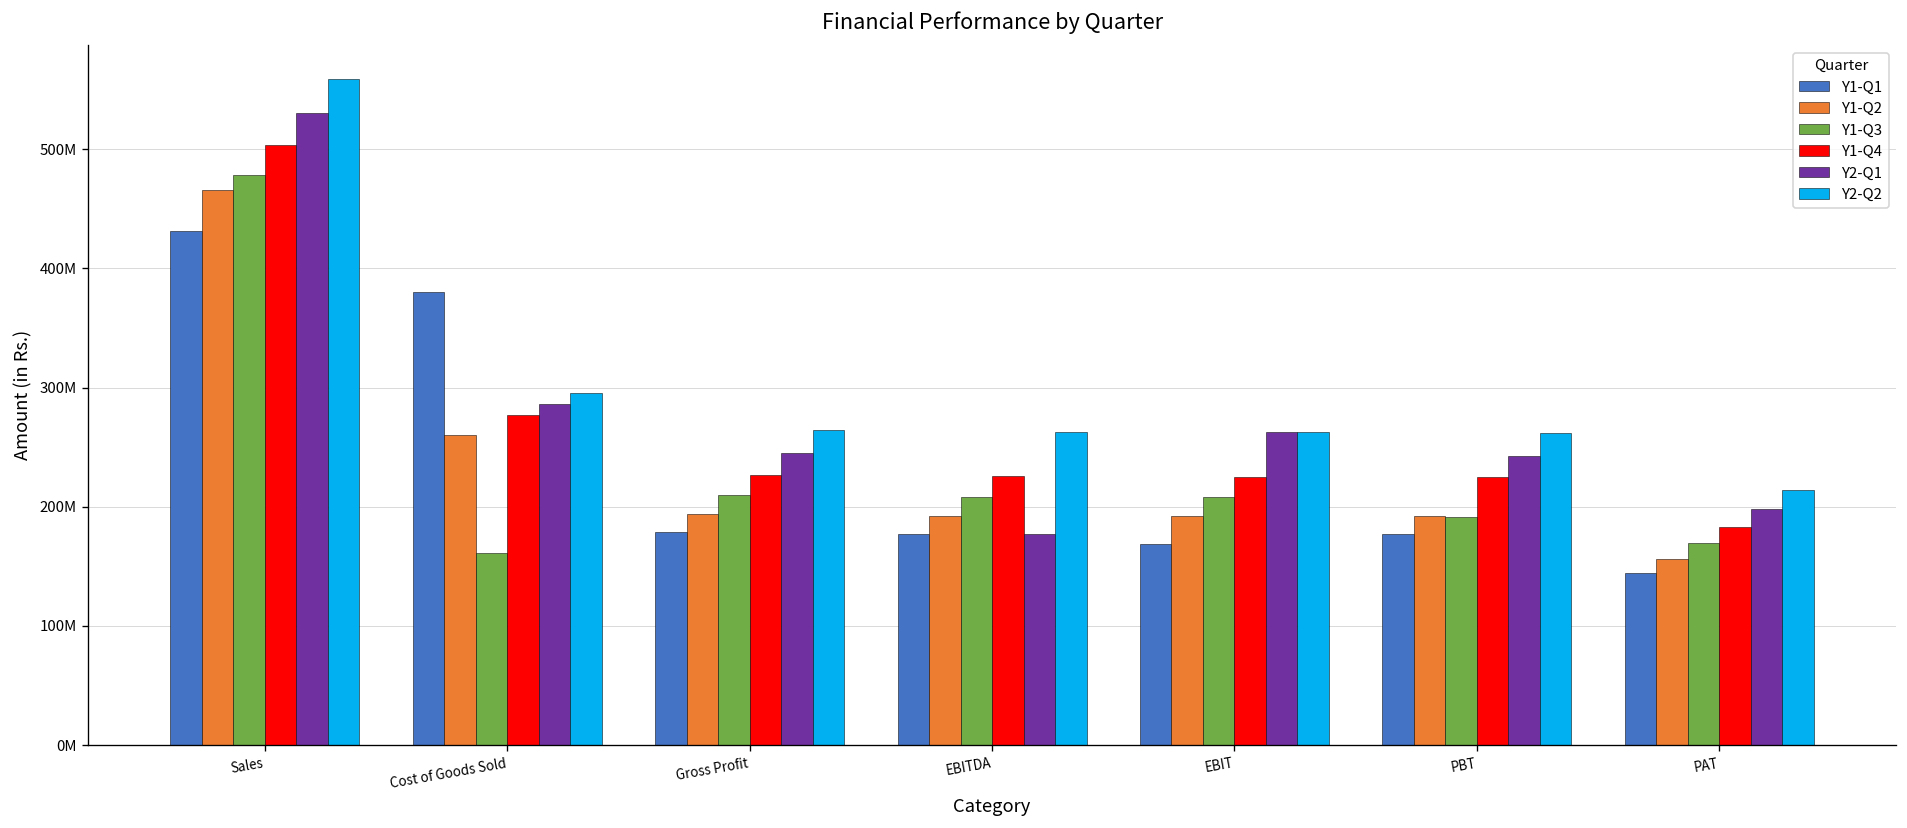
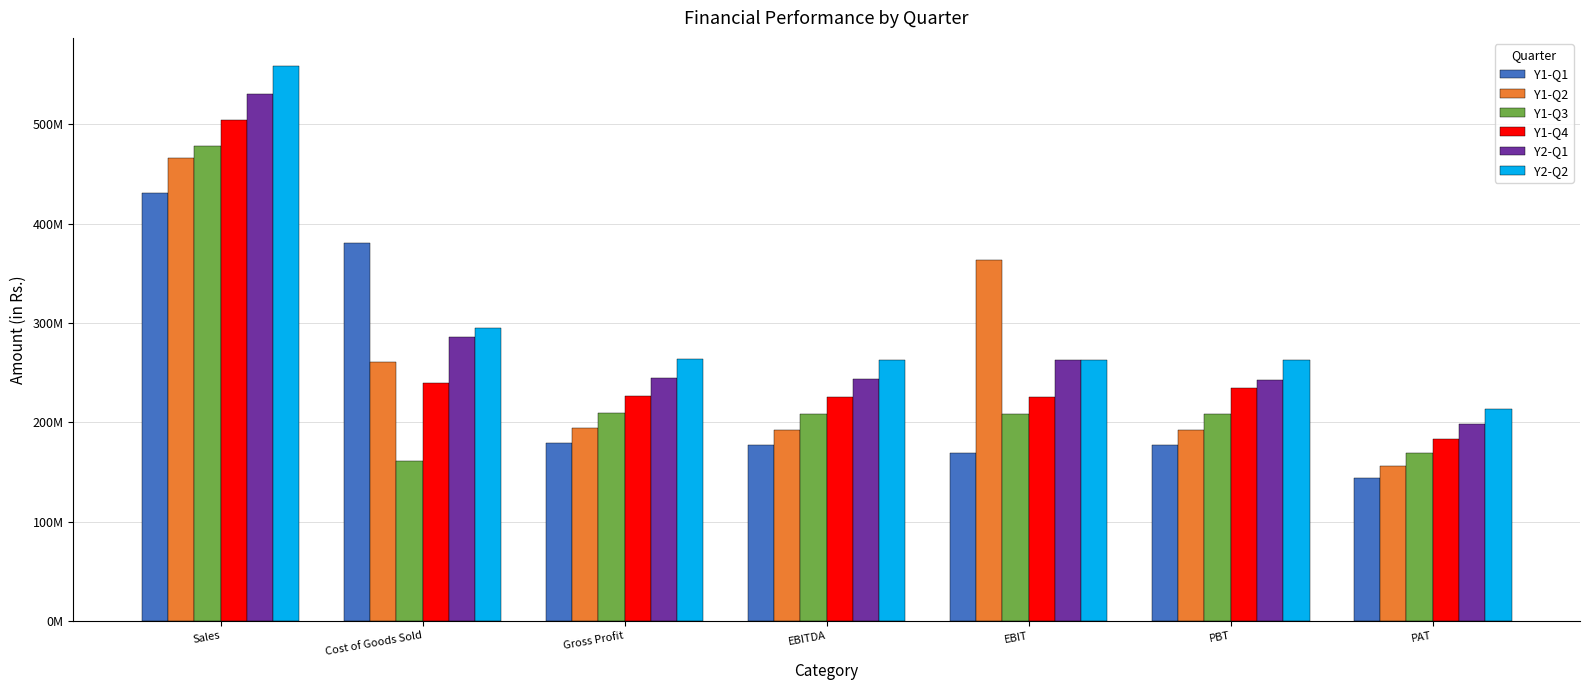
  {
    "Y1-Q1": {
      "Sales": 430000000,
      "Cost of Goods Sold": 380000000,
      "Gross Profit": 180000000,
      "EBITDA": 180000000,
      "EBIT": 170000000,
      "PBT": 180000000,
      "PAT": 140000000
    },
    "Y1-Q2": {
      "Sales": 470000000,
      "Cost of Goods Sold": 260000000,
      "Gross Profit": 190000000,
      "EBITDA": 190000000,
-     "EBIT": 190000000,
+     "EBIT": 360000000,
      "PBT": 190000000,
      "PAT": 160000000
    },
    "Y1-Q3": {
      "Sales": 480000000,
      "Cost of Goods Sold": 160000000,
      "Gross Profit": 210000000,
      "EBITDA": 210000000,
      "EBIT": 210000000,
-     "PBT": 190000000,
+     "PBT": 210000000,
      "PAT": 170000000
    },
    "Y1-Q4": {
      "Sales": 500000000,
-     "Cost of Goods Sold": 280000000,
+     "Cost of Goods Sold": 240000000,
      "Gross Profit": 230000000,
      "EBITDA": 230000000,
      "EBIT": 230000000,
-     "PBT": 220000000,
+     "PBT": 230000000,
      "PAT": 180000000
    },
    "Y2-Q1": {
      "Sales": 530000000,
      "Cost of Goods Sold": 290000000,
      "Gross Profit": 240000000,
-     "EBITDA": 180000000,
+     "EBITDA": 240000000,
      "EBIT": 260000000,
      "PBT": 240000000,
      "PAT": 200000000
    },
    "Y2-Q2": {
      "Sales": 560000000,
      "Cost of Goods Sold": 300000000,
      "Gross Profit": 260000000,
      "EBITDA": 260000000,
      "EBIT": 260000000,
      "PBT": 260000000,
      "PAT": 210000000
    }
  }
